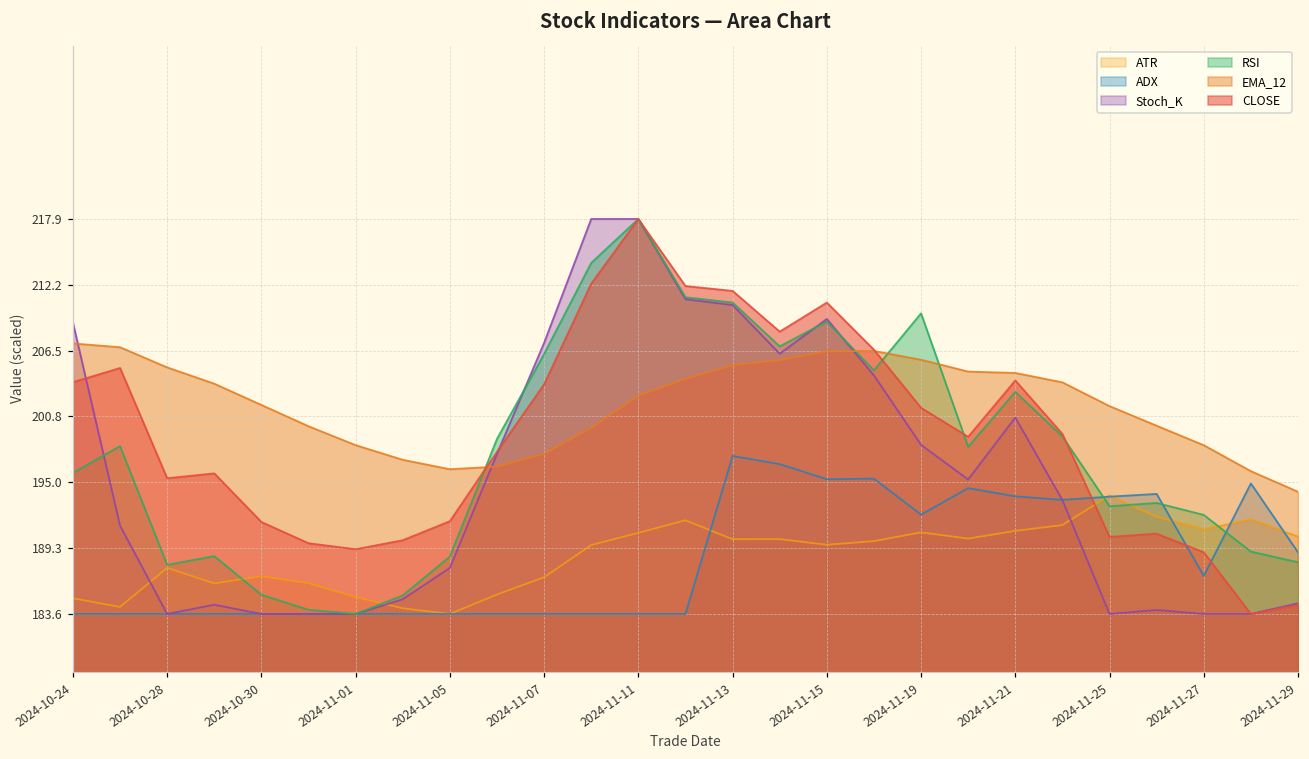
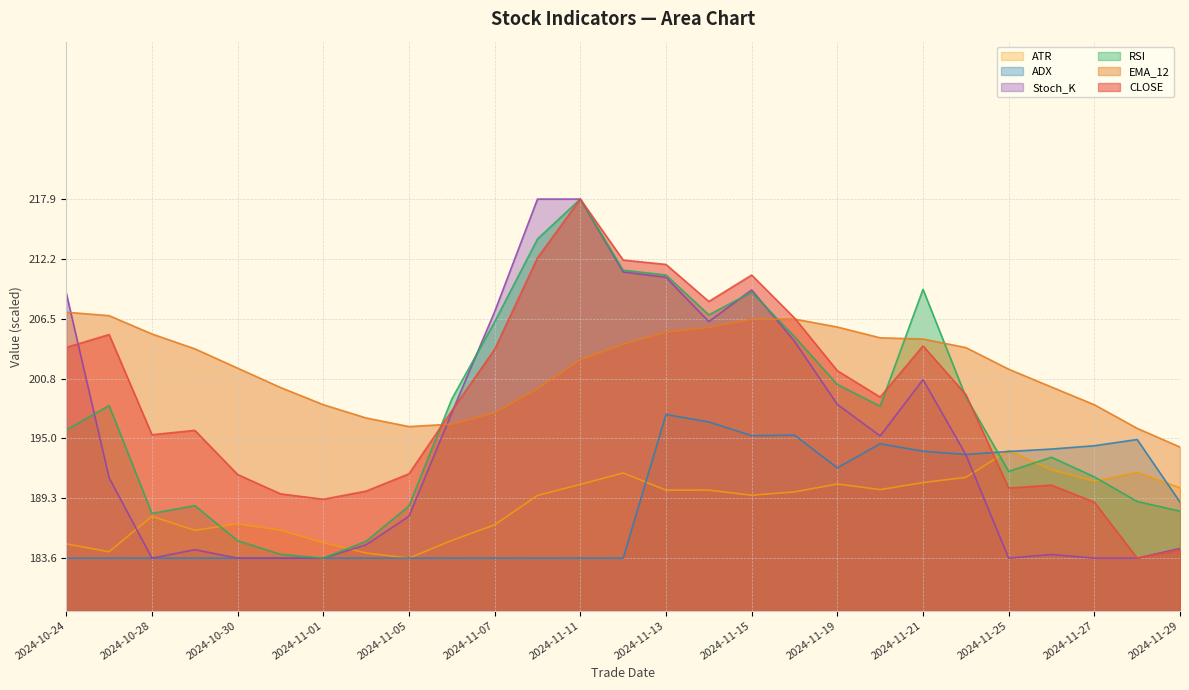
  {
    "ADX": {
      "2024-10-24": 183.6,
      "2024-11-07": 183.6,
      "2024-11-11": 183.6,
      "2024-11-13": 197.3,
      "2024-11-15": 195.3,
      "2024-11-19": 192.2,
      "2024-11-21": 193.8,
-     "2024-11-27": 186.9,
+     "2024-11-27": 194.4,
      "2024-11-29": 189.0
    },
    "Stoch_K": {
      "2024-10-24": 208.9,
      "2024-11-05": 187.6,
      "2024-11-07": 207.1,
      "2024-11-19": 198.3,
      "2024-11-21": 200.7,
      "2024-11-25": 183.6,
      "2024-11-27": 183.6
    },
    "RSI": {
      "2024-10-24": 195.9,
      "2024-10-28": 187.9,
      "2024-10-30": 185.3,
      "2024-11-05": 188.6,
      "2024-11-07": 206.2,
-     "2024-11-19": 209.7,
-     "2024-11-21": 202.9,
-     "2024-11-25": 193.0,
-     "2024-11-27": 192.2,
+     "2024-11-19": 200.2,
+     "2024-11-21": 209.3,
+     "2024-11-25": 191.9,
+     "2024-11-27": 191.4,
      "2024-11-29": 188.1
    }
  }
